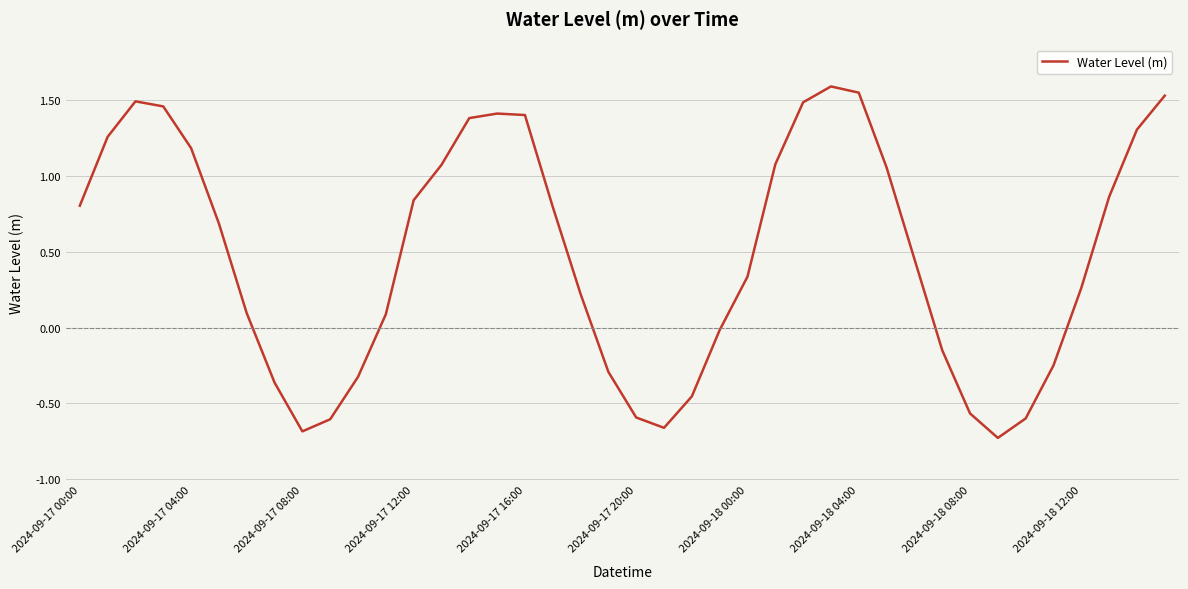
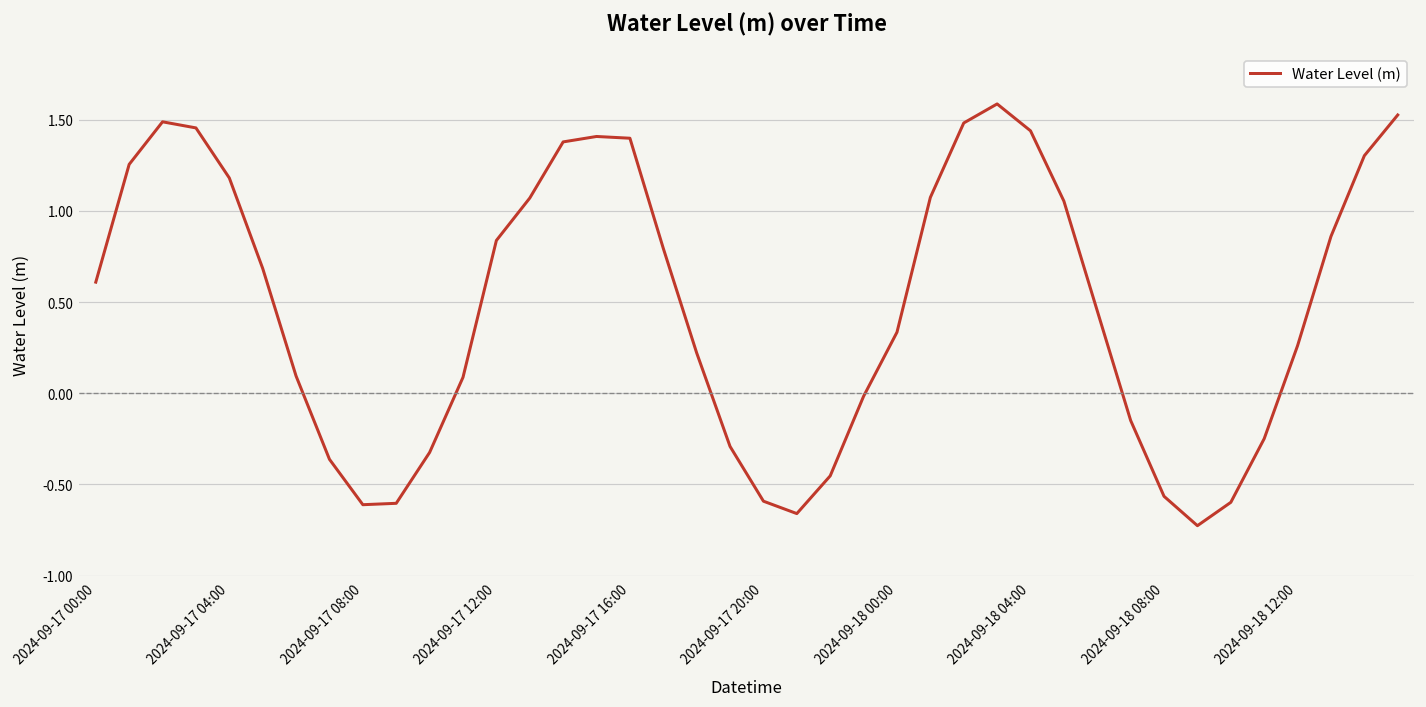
  {
-   "2024-09-17 00:00": 0.80,
+   "2024-09-17 00:00": 0.61,
    "2024-09-17 04:00": 1.18,
-   "2024-09-17 08:00": -0.68,
+   "2024-09-17 08:00": -0.61,
    "2024-09-17 12:00": 0.84,
    "2024-09-17 16:00": 1.40,
    "2024-09-17 20:00": -0.59,
    "2024-09-18 00:00": 0.33,
-   "2024-09-18 04:00": 1.55,
+   "2024-09-18 04:00": 1.44,
    "2024-09-18 08:00": -0.57,
    "2024-09-18 12:00": 0.26
  }
